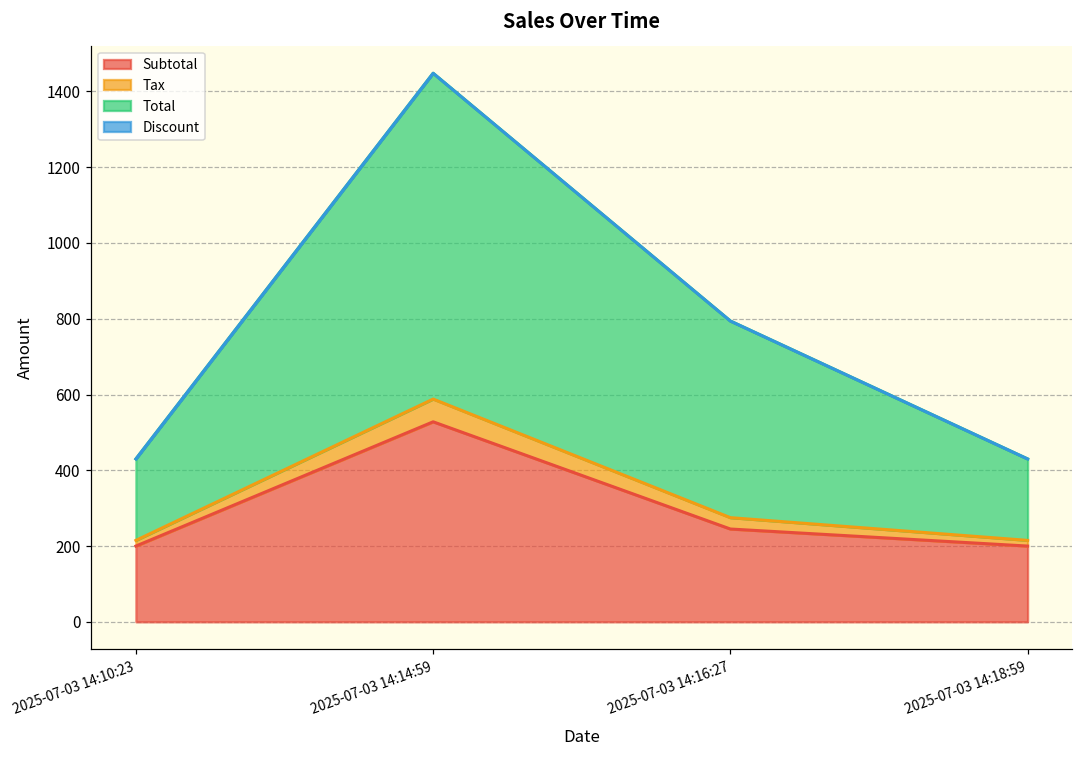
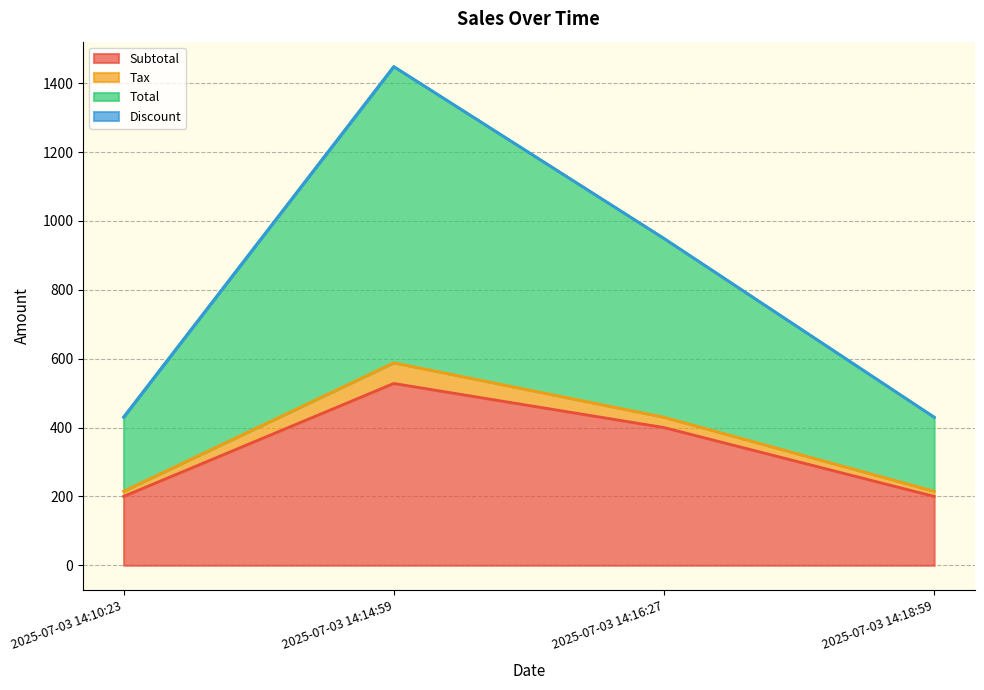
  {
    "Subtotal": {
      "2025-07-03 14:10:23": 200,
      "2025-07-03 14:14:59": 530,
-     "2025-07-03 14:16:27": 250,
+     "2025-07-03 14:16:27": 400,
      "2025-07-03 14:18:59": 200
    },
    "Tax": {
      "2025-07-03 14:10:23": 20,
      "2025-07-03 14:14:59": 60,
      "2025-07-03 14:16:27": 30,
      "2025-07-03 14:18:59": 20
    }
  }
